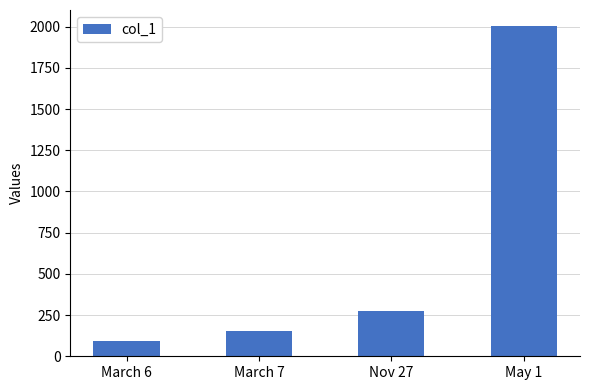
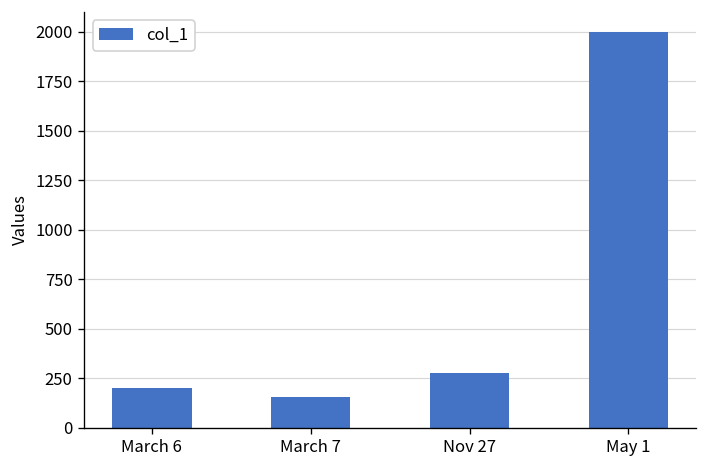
  {
-   "March 6": 90,
+   "March 6": 200,
    "March 7": 160,
    "Nov 27": 270,
    "May 1": 2000
  }
